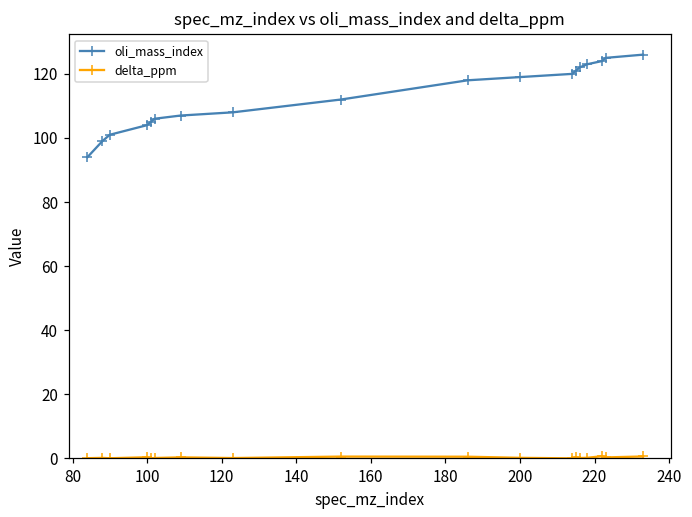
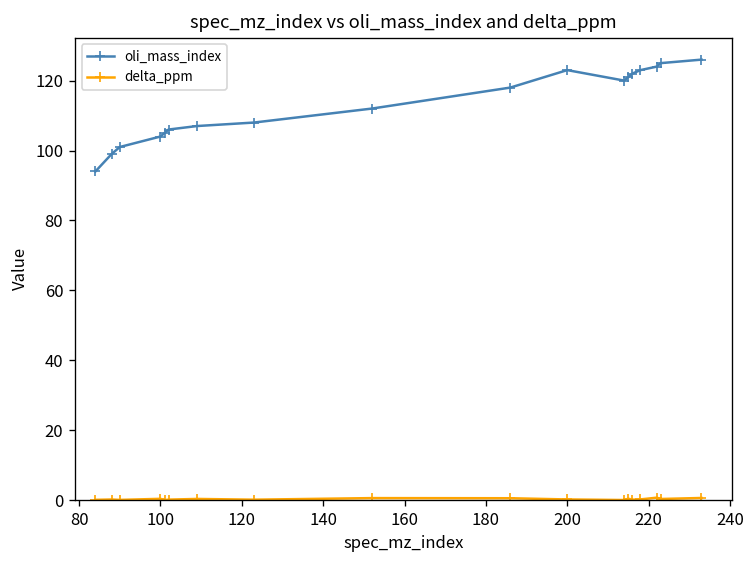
  {
    "oli_mass_index": {
      "100": 104,
-     "200": 119
+     "200": 123
    },
    "delta_ppm": {
      "100": 0,
      "200": 0
    }
  }
